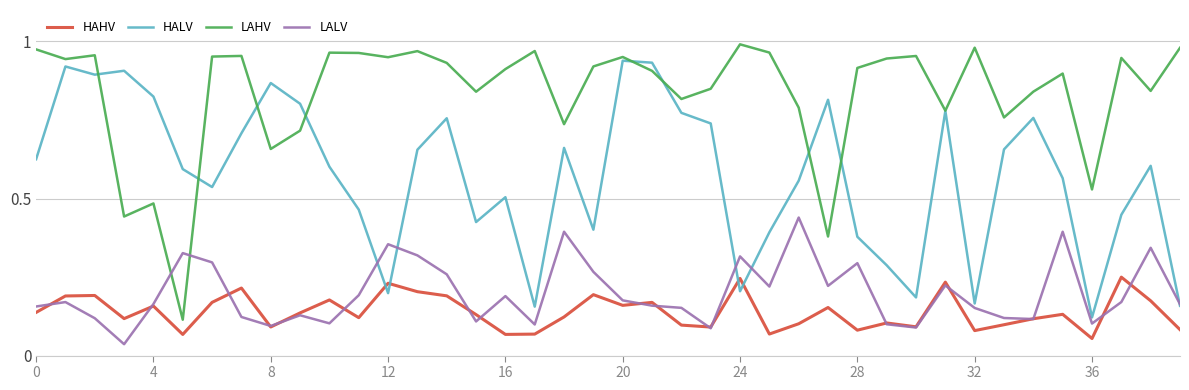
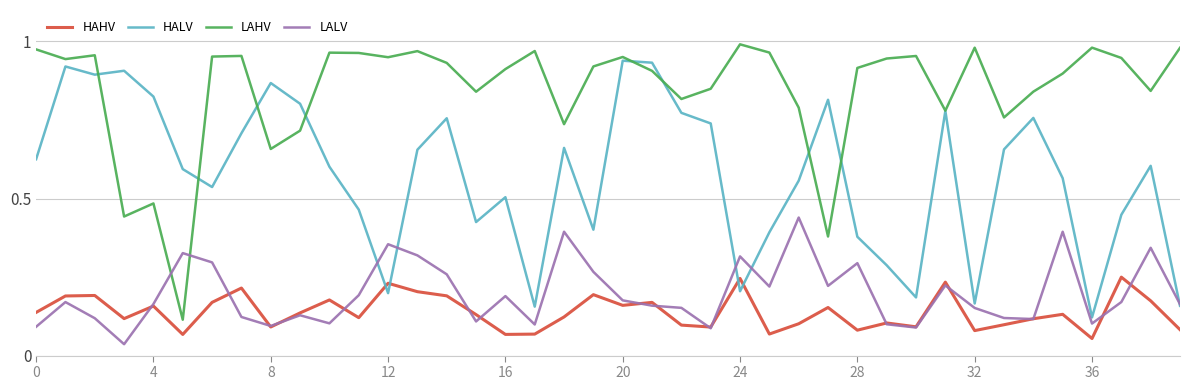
  {
    "HAHV": {
      "0": 0.14,
      "12": 0.23,
      "16": 0.07,
      "20": 0.16,
      "24": 0.25,
      "28": 0.08,
      "32": 0.08,
      "36": 0.05
    },
    "HALV": {
      "0": 0.63,
      "4": 0.82,
      "8": 0.87,
      "12": 0.20,
      "16": 0.50,
      "20": 0.94,
      "24": 0.20,
      "28": 0.38,
      "32": 0.17,
      "36": 0.12
    },
    "LAHV": {
      "0": 0.97,
      "4": 0.48,
      "8": 0.66,
      "12": 0.95,
      "16": 0.91,
      "20": 0.95,
      "24": 0.99,
      "28": 0.92,
      "32": 0.98,
-     "36": 0.53
+     "36": 0.98
    },
    "LALV": {
-     "0": 0.16,
+     "0": 0.09,
      "12": 0.35,
      "16": 0.19,
      "20": 0.18,
      "24": 0.32,
      "28": 0.29,
      "32": 0.15,
      "36": 0.10
    }
  }
